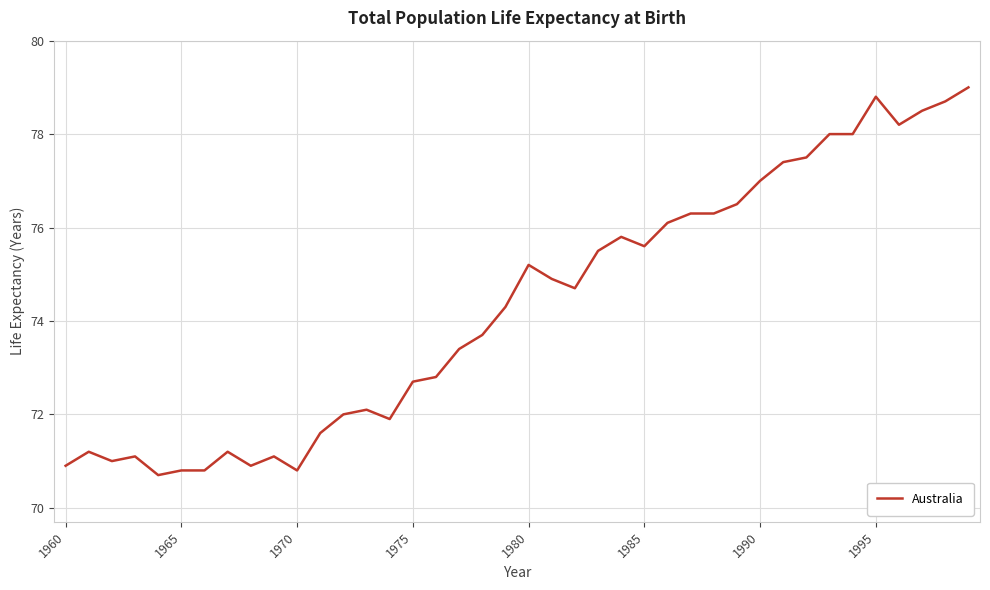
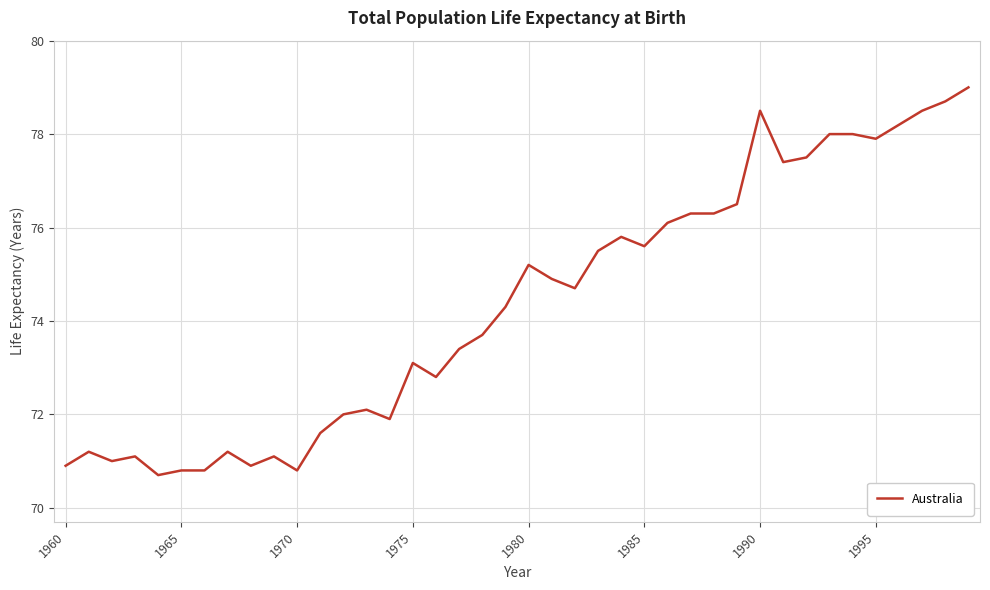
  {
    "1960": 70.9,
    "1965": 70.8,
    "1970": 70.8,
-   "1975": 72.7,
+   "1975": 73.1,
    "1980": 75.2,
    "1985": 75.6,
-   "1990": 77.0,
-   "1995": 78.8
+   "1990": 78.5,
+   "1995": 77.9
  }
